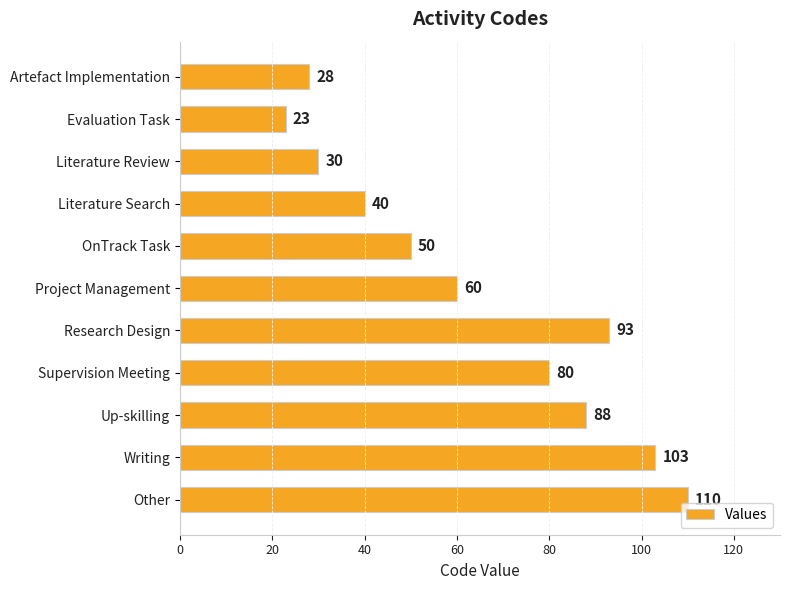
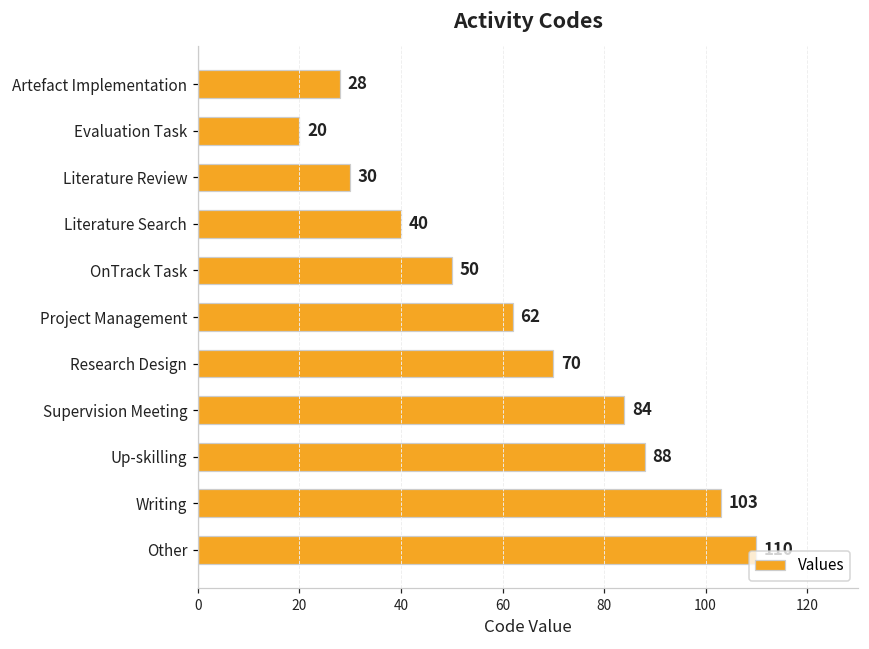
  {
    "Artefact Implementation": 28,
-   "Evaluation Task": 23,
+   "Evaluation Task": 20,
    "Literature Review": 30,
    "Literature Search": 40,
    "OnTrack Task": 50,
-   "Project Management": 60,
-   "Research Design": 93,
-   "Supervision Meeting": 80,
+   "Project Management": 62,
+   "Research Design": 70,
+   "Supervision Meeting": 84,
    "Up-skilling": 88,
    "Writing": 103
  }
